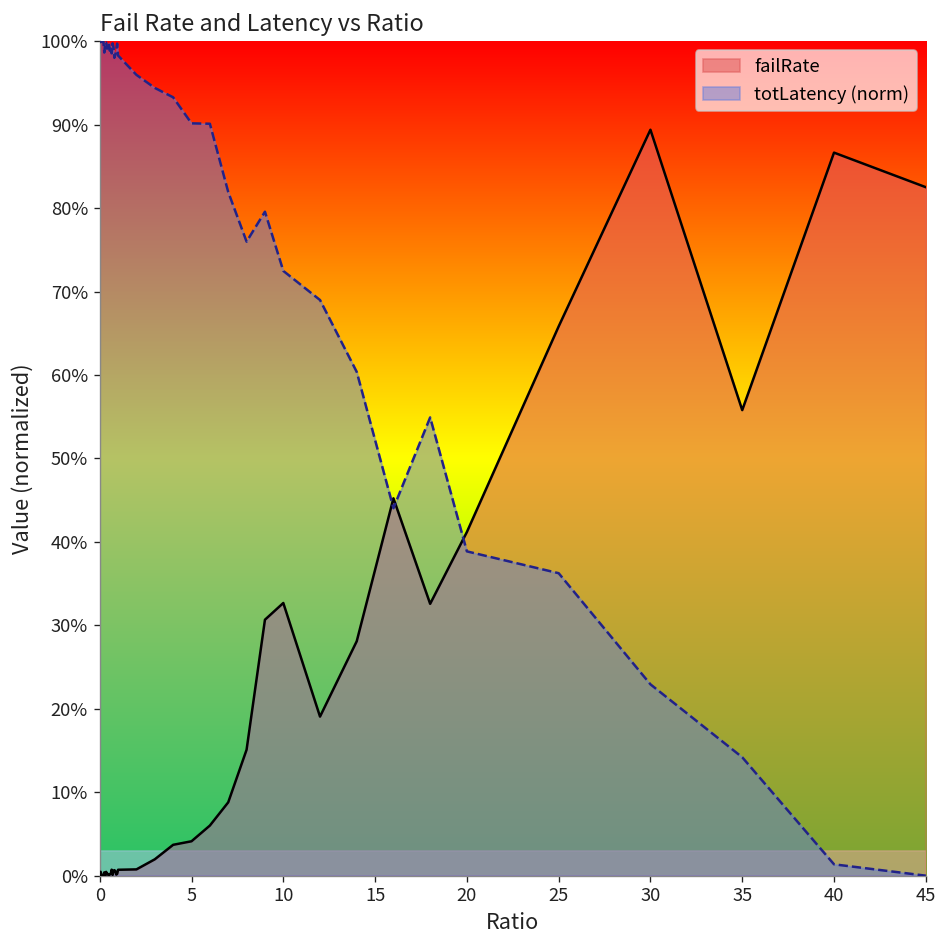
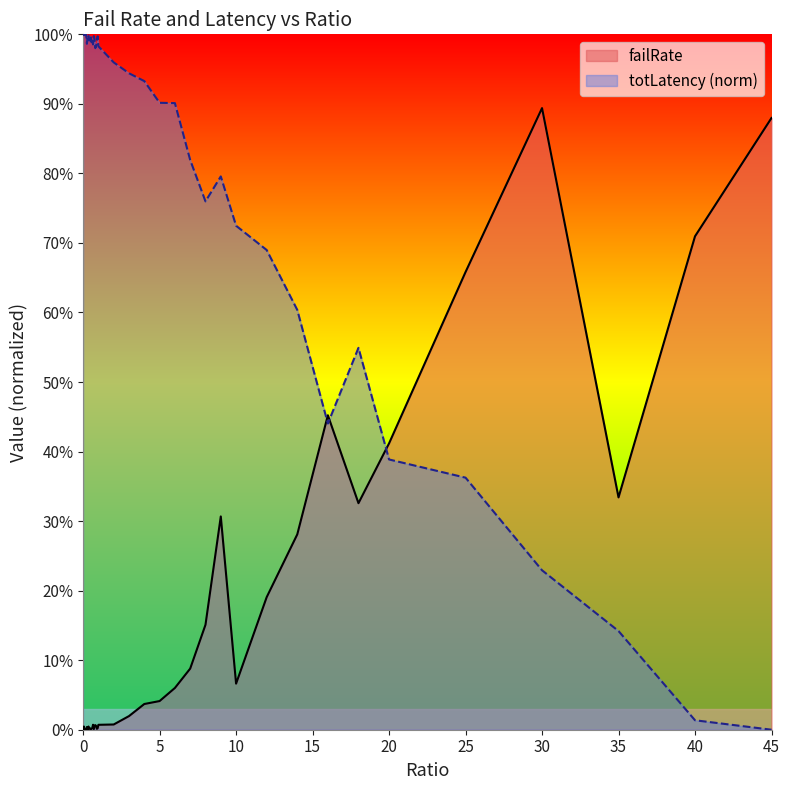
  {
    "failRate": {
      "5": "4%",
-     "10": "33%",
+     "10": "7%",
      "20": "41%",
      "25": "66%",
      "30": "89%",
-     "35": "56%",
-     "40": "87%",
-     "45": "83%"
+     "35": "33%",
+     "40": "71%",
+     "45": "88%"
    },
    "totLatency (norm)": {
      "0": "100%",
      "5": "90%",
      "10": "72%",
      "20": "39%",
      "25": "36%",
      "30": "23%",
      "35": "14%"
    }
  }
